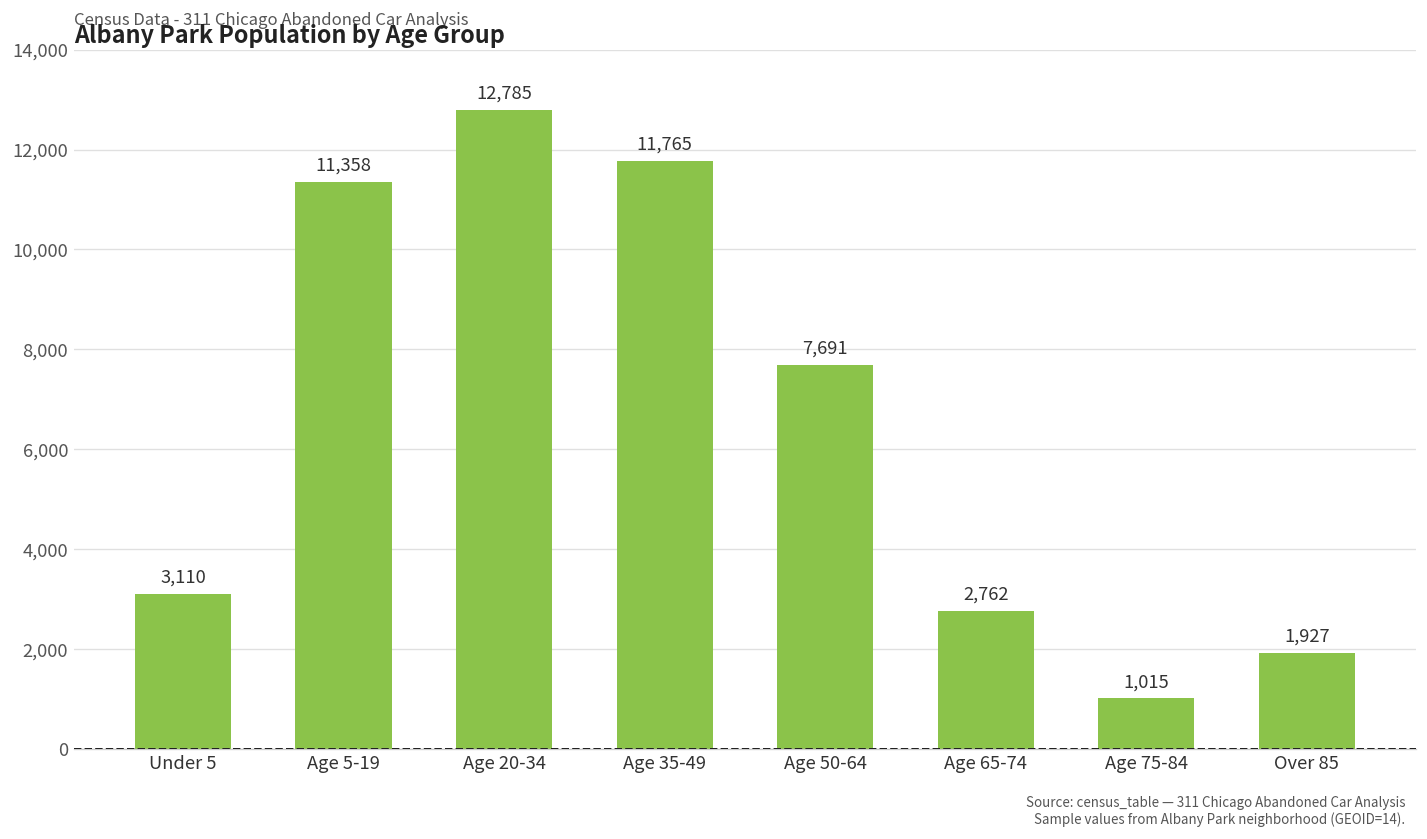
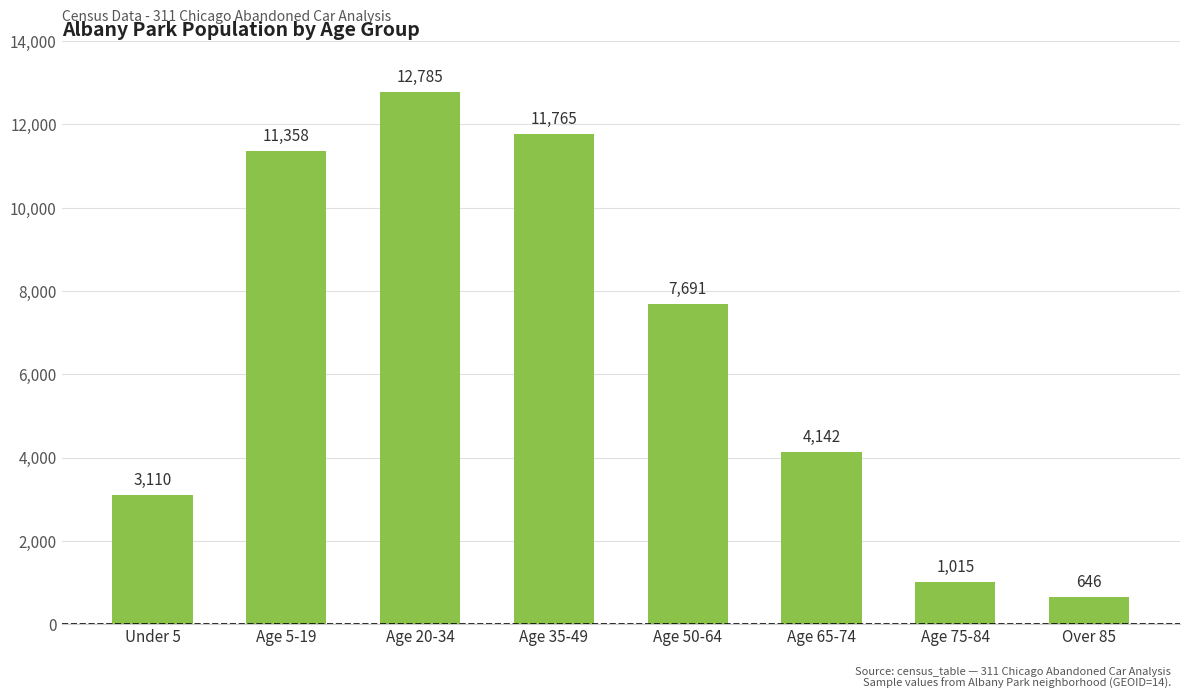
  {
    "Under 5": "3,110",
    "Age 5-19": "11,358",
    "Age 20-34": "12,785",
    "Age 35-49": "11,765",
    "Age 50-64": "7,691",
-   "Age 65-74": "2,762",
+   "Age 65-74": "4,142",
    "Age 75-84": "1,015",
-   "Over 85": "1,927"
+   "Over 85": "646"
  }
